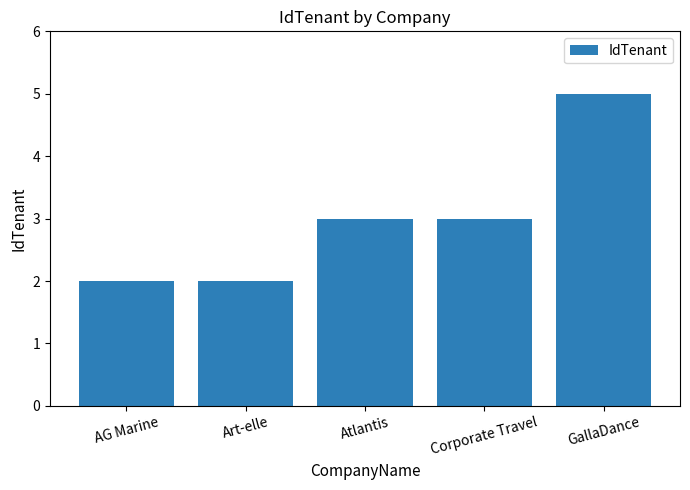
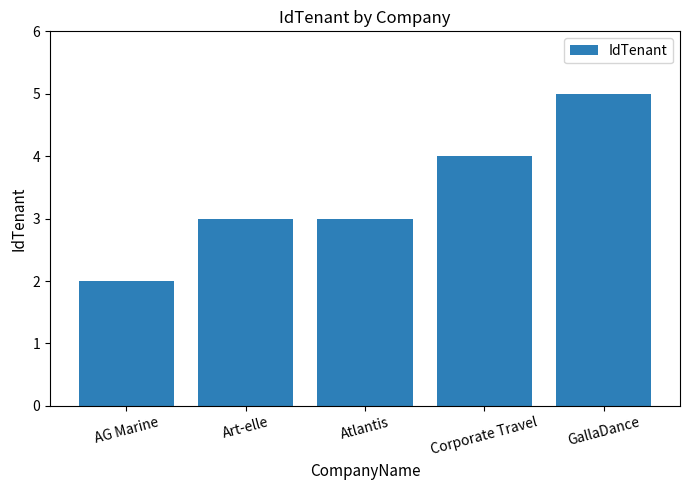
  {
    "AG Marine": 2,
-   "Art-elle": 2,
+   "Art-elle": 3,
    "Atlantis": 3,
-   "Corporate Travel": 3,
+   "Corporate Travel": 4,
    "GallaDance": 5
  }
